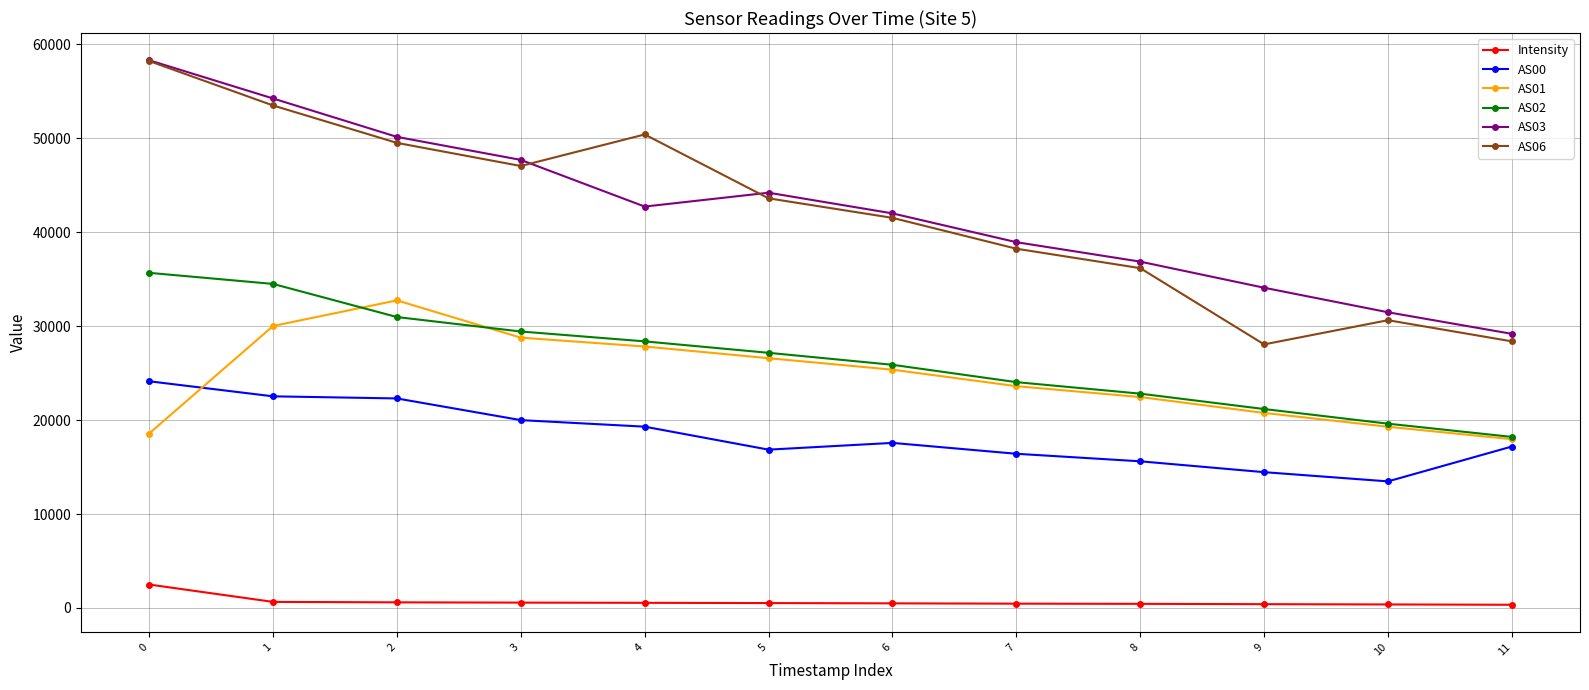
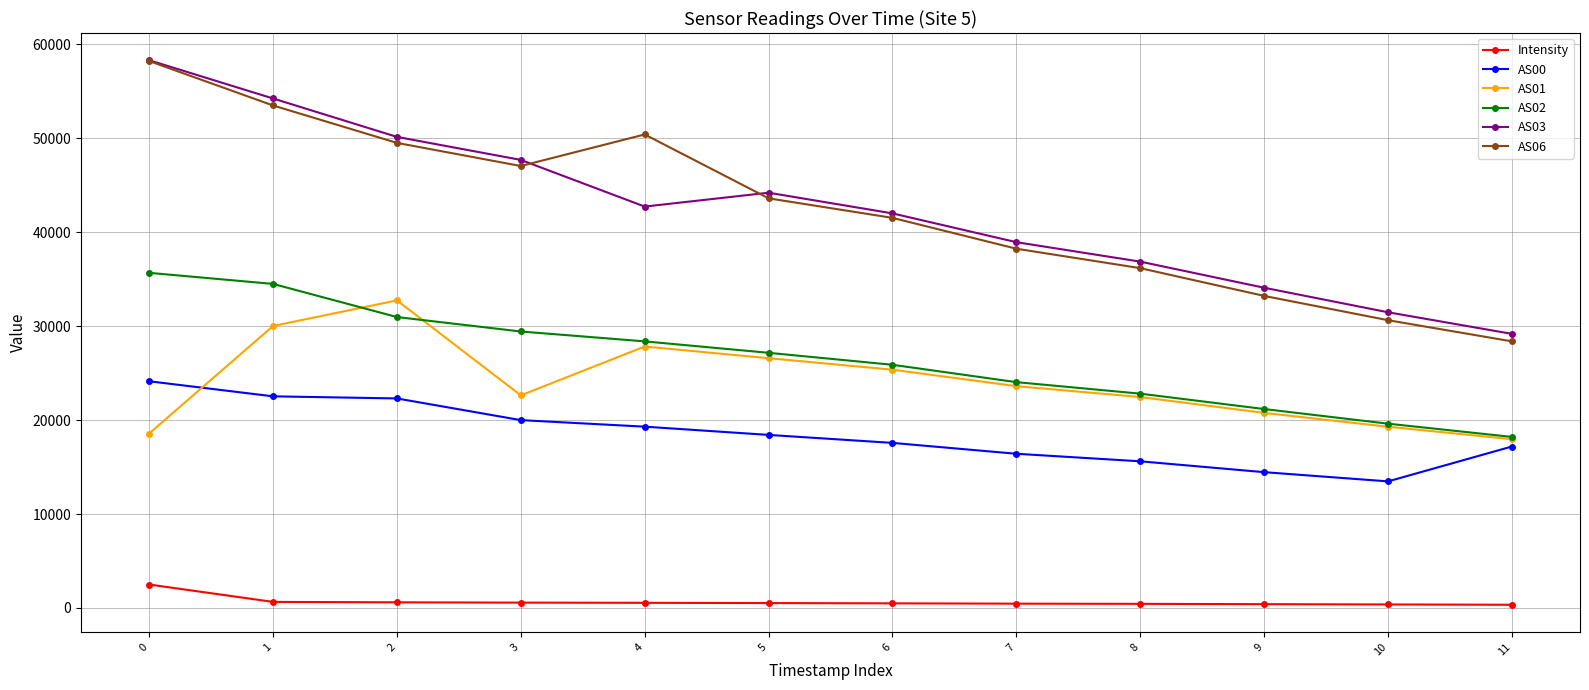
  {
    "Intensity": {
      "0": 2000,
      "1": 1000,
      "2": 1000,
      "3": 1000,
      "4": 1000,
      "5": 1000,
      "6": 0,
      "7": 0,
      "8": 0,
      "9": 0,
      "10": 0,
      "11": 0
    },
    "AS00": {
      "0": 24000,
      "1": 23000,
      "2": 22000,
      "3": 20000,
      "4": 19000,
-     "5": 17000,
+     "5": 18000,
      "6": 18000,
      "7": 16000,
      "8": 16000,
      "9": 14000,
      "10": 13000,
      "11": 17000
    },
    "AS01": {
      "0": 19000,
      "1": 30000,
      "2": 33000,
-     "3": 29000,
+     "3": 23000,
      "4": 28000,
      "5": 27000,
      "6": 25000,
      "7": 24000,
      "8": 22000,
      "9": 21000,
      "10": 19000
    },
    "AS02": {
      "0": 36000,
      "1": 34000,
      "2": 31000,
      "3": 29000,
      "4": 28000,
      "5": 27000,
      "6": 26000,
      "7": 24000,
      "8": 23000,
      "9": 21000,
      "10": 20000
    },
    "AS03": {
      "1": 54000,
      "2": 50000,
      "3": 48000,
      "4": 43000,
      "5": 44000,
      "6": 42000,
      "7": 39000,
      "8": 37000,
      "9": 34000,
      "10": 31000,
      "11": 29000
    },
    "AS06": {
      "1": 53000,
      "2": 49000,
      "3": 47000,
      "4": 50000,
      "5": 44000,
      "6": 42000,
      "7": 38000,
      "8": 36000,
-     "9": 28000,
+     "9": 33000,
      "10": 31000,
      "11": 28000
    }
  }
